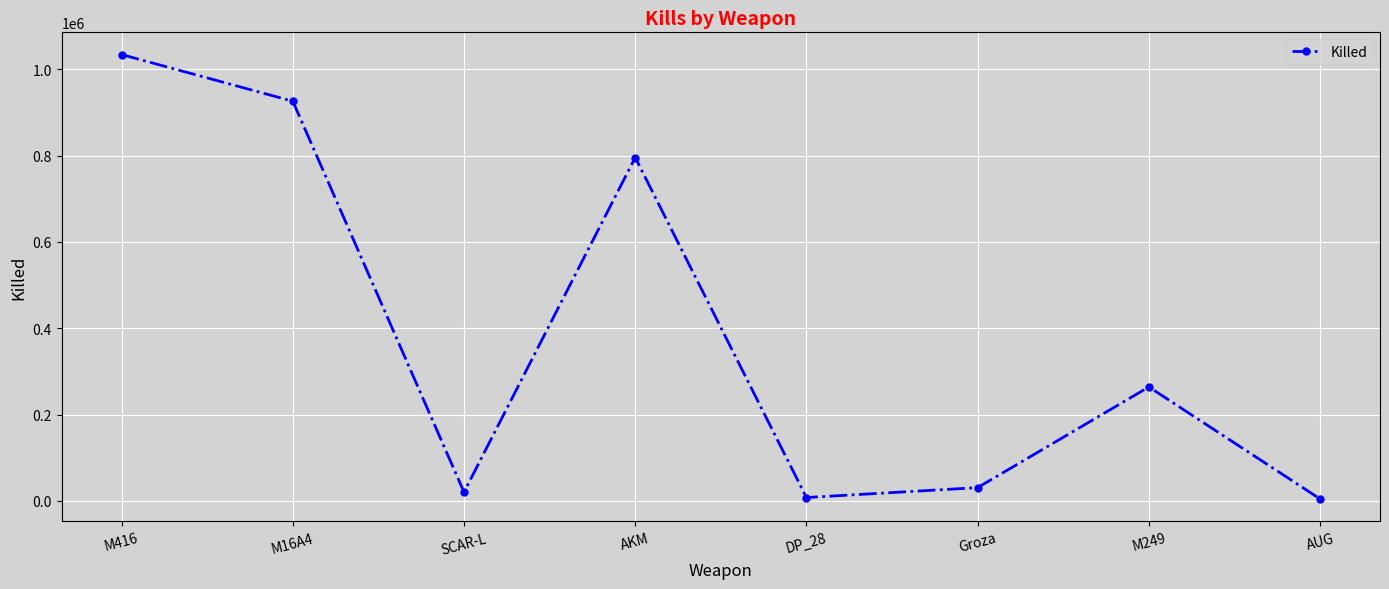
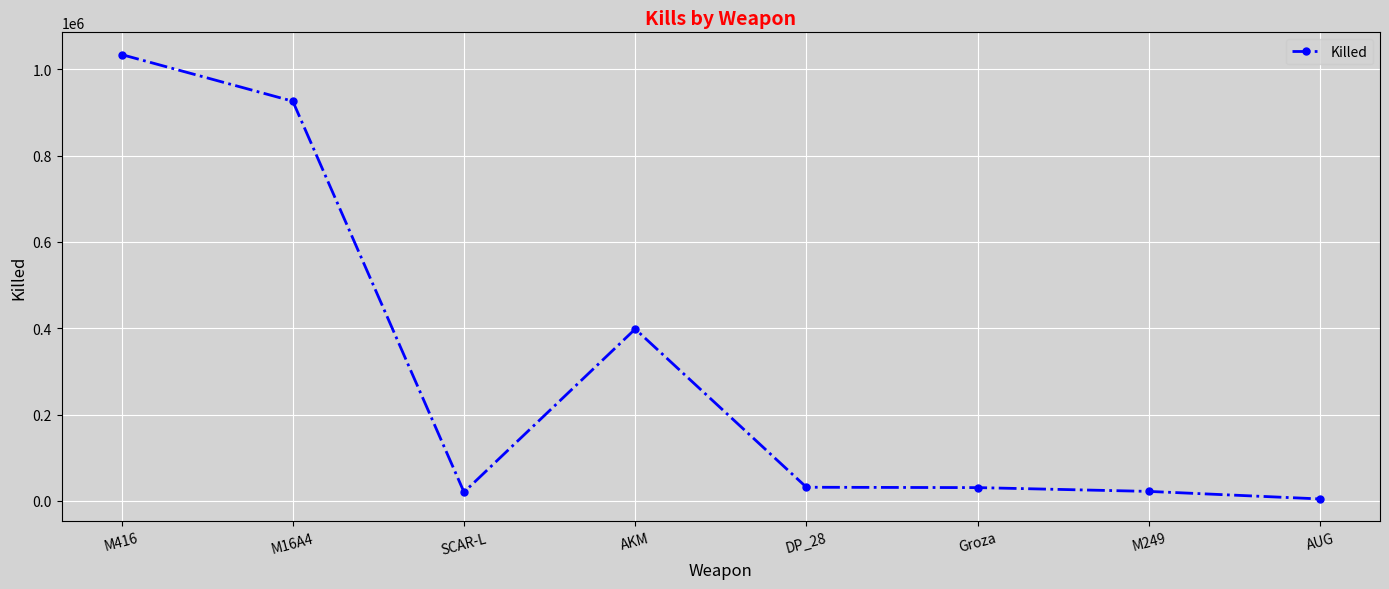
  {
    "M416": 1030000,
    "M16A4": 930000,
    "SCAR-L": 20000,
-   "AKM": 800000,
-   "DP_28": 10000,
+   "AKM": 400000,
+   "DP_28": 30000,
    "Groza": 30000,
-   "M249": 260000,
+   "M249": 20000,
    "AUG": 0
  }
